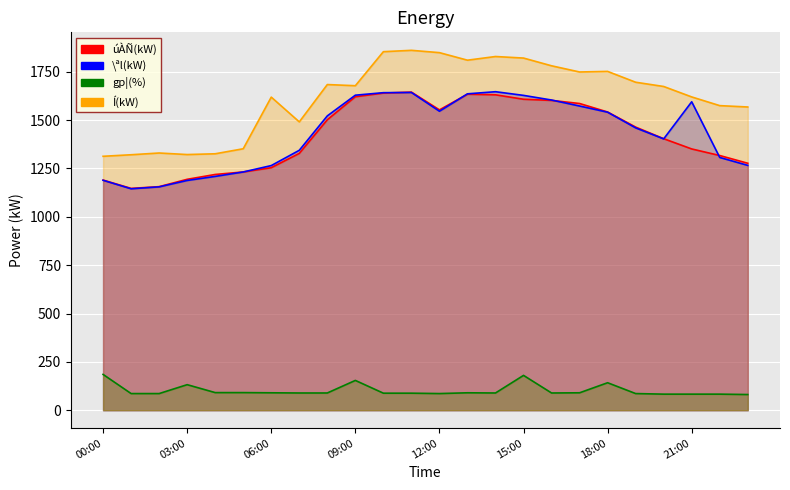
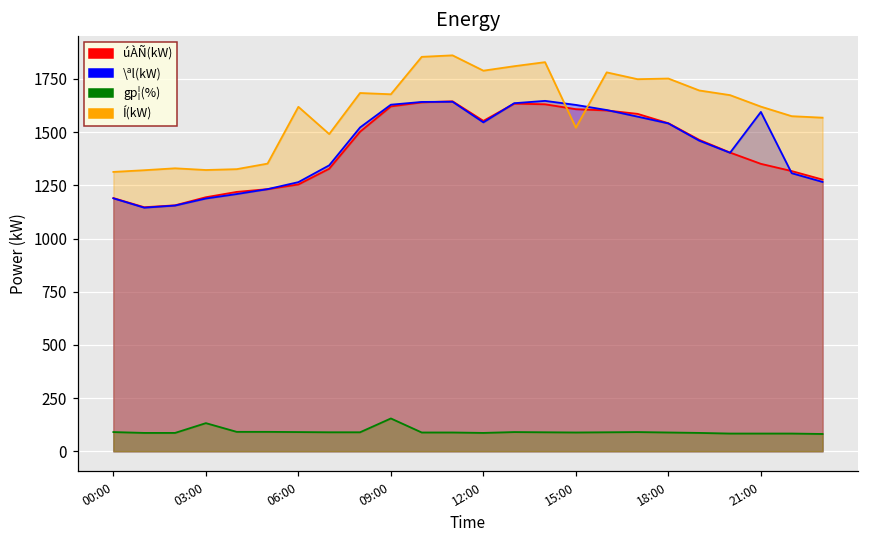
  {
    "úÀÑ(kW)": {
      "15:00": 1610,
      "21:00": 1350
    },
    "\\ªl(kW)": {
      "15:00": 1630,
      "21:00": 1600
    },
    "gp¦(%)": {
-     "00:00": 190,
+     "00:00": 90,
      "03:00": 130,
      "06:00": 90,
      "09:00": 150,
      "12:00": 90,
-     "15:00": 180,
-     "18:00": 140,
+     "15:00": 90,
+     "18:00": 90,
      "21:00": 80
    },
    "Í(kW)": {
      "00:00": 1310,
      "03:00": 1320,
      "06:00": 1620,
      "09:00": 1680,
-     "12:00": 1850,
-     "15:00": 1820,
+     "12:00": 1790,
+     "15:00": 1520,
      "18:00": 1750,
      "21:00": 1620
    }
  }
